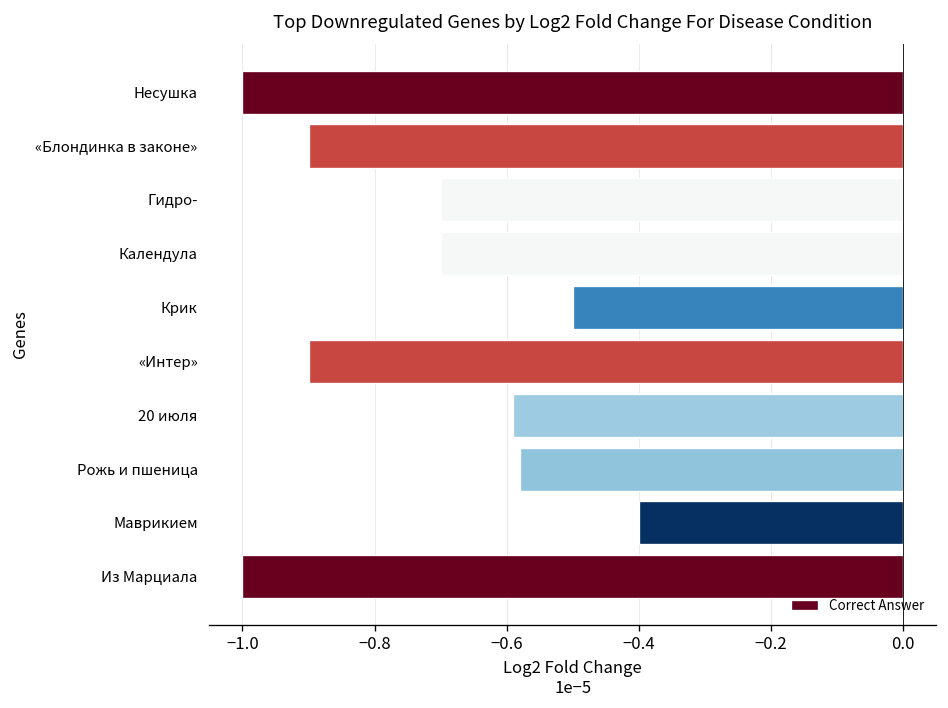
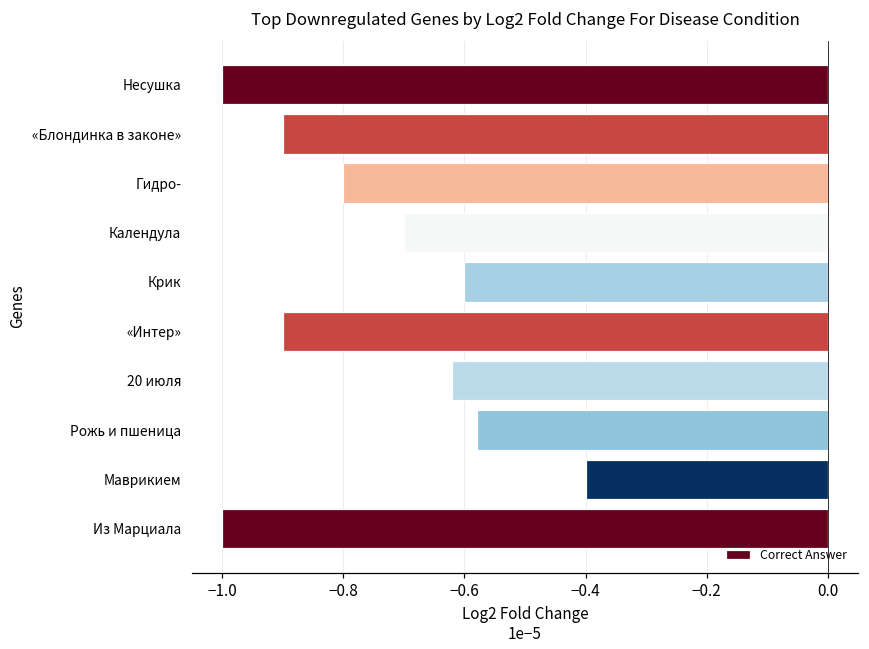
  {
    "Несушка": -1.00,
    "«Блондинка в законе»": -0.90,
-   "Гидро-": -0.7,
+   "Гидро-": -0.8,
    "Календула": -0.70,
-   "Крик": -0.5,
+   "Крик": -0.6,
    "«Интер»": -0.90,
-   "20 июля": -0.59,
+   "20 июля": -0.62,
    "Рожь и пшеница": -0.58,
    "Маврикием": -0.40,
    "Из Марциала": -1.00
  }
